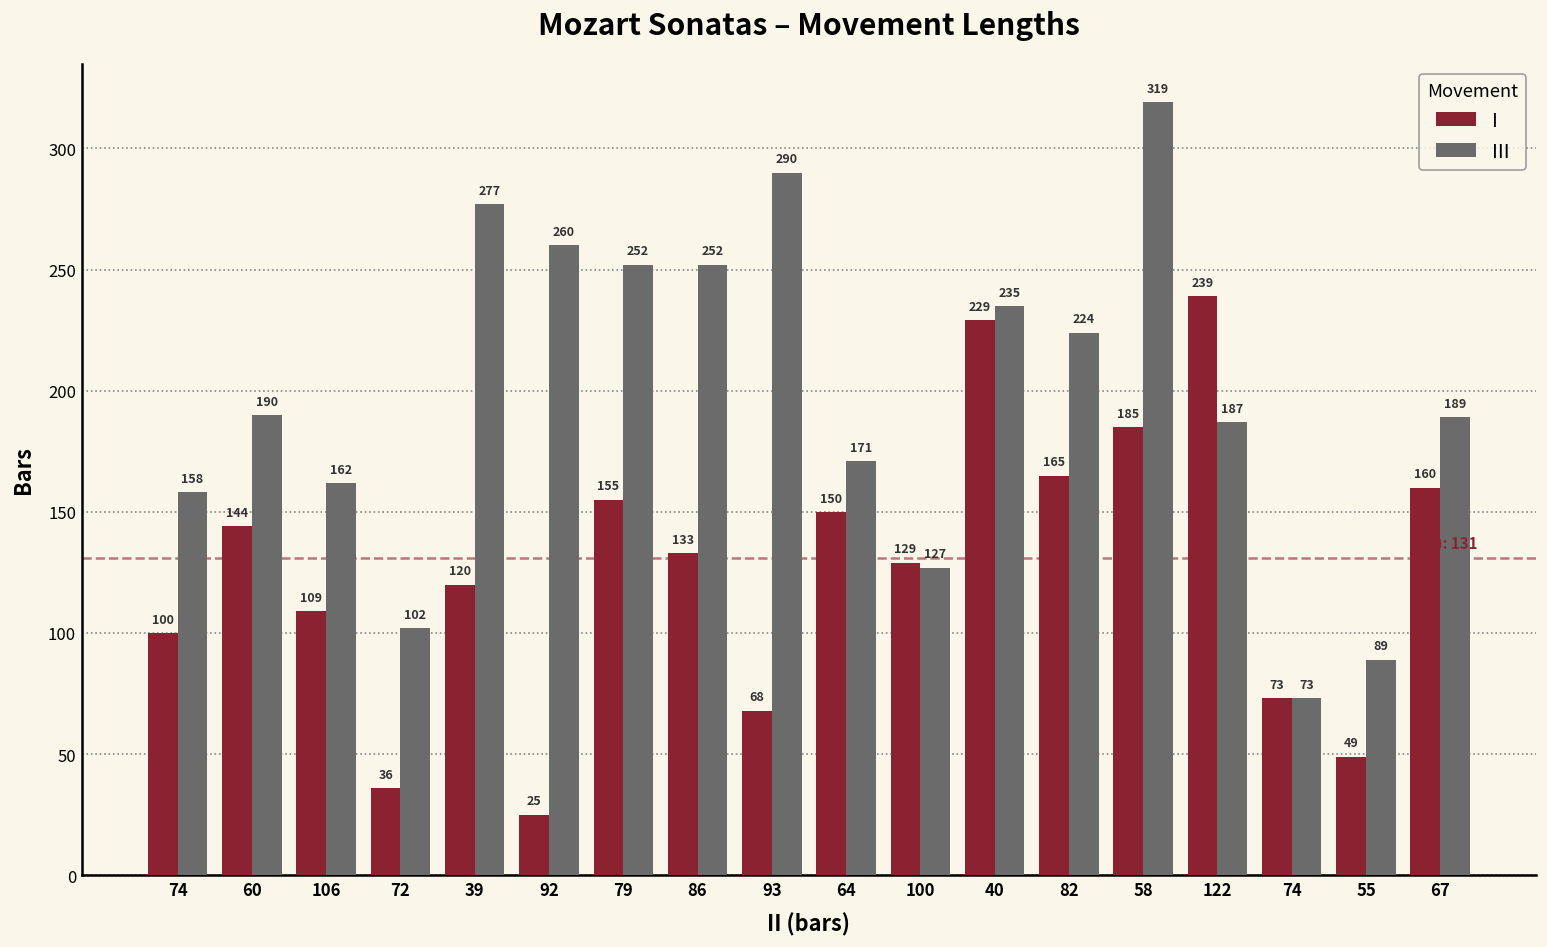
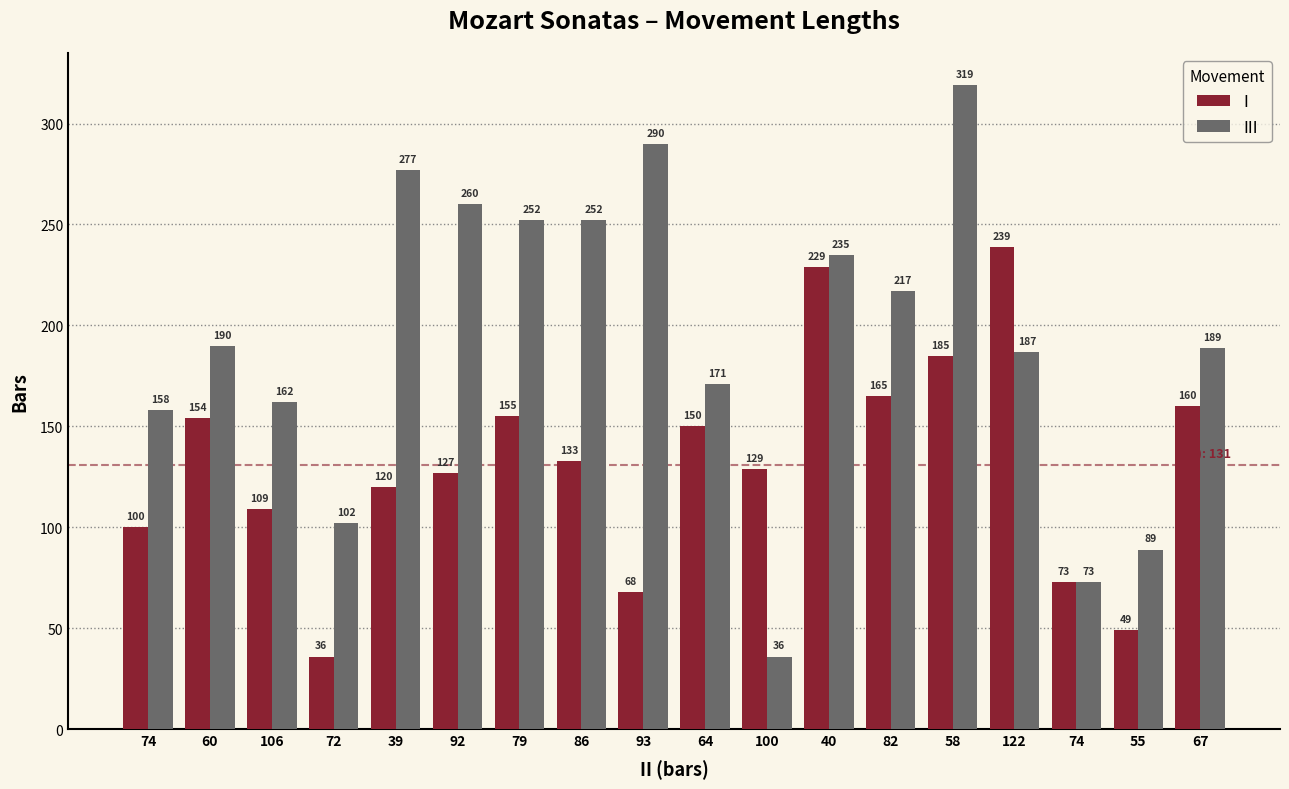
  {
    "I": {
-     "60": 144,
+     "60": 154,
      "106": 109,
      "72": 36,
      "39": 120,
-     "92": 25,
+     "92": 127,
      "79": 155,
      "86": 133,
      "93": 68,
      "64": 150,
      "100": 129,
      "40": 229,
      "82": 165,
      "58": 185,
      "122": 239,
      "55": 49,
      "67": 160
    },
    "III": {
      "60": 190,
      "106": 162,
      "72": 102,
      "39": 277,
      "92": 260,
      "79": 252,
      "86": 252,
      "93": 290,
      "64": 171,
-     "100": 127,
+     "100": 36,
      "40": 235,
-     "82": 224,
+     "82": 217,
      "58": 319,
      "122": 187,
      "55": 89,
      "67": 189
    }
  }
